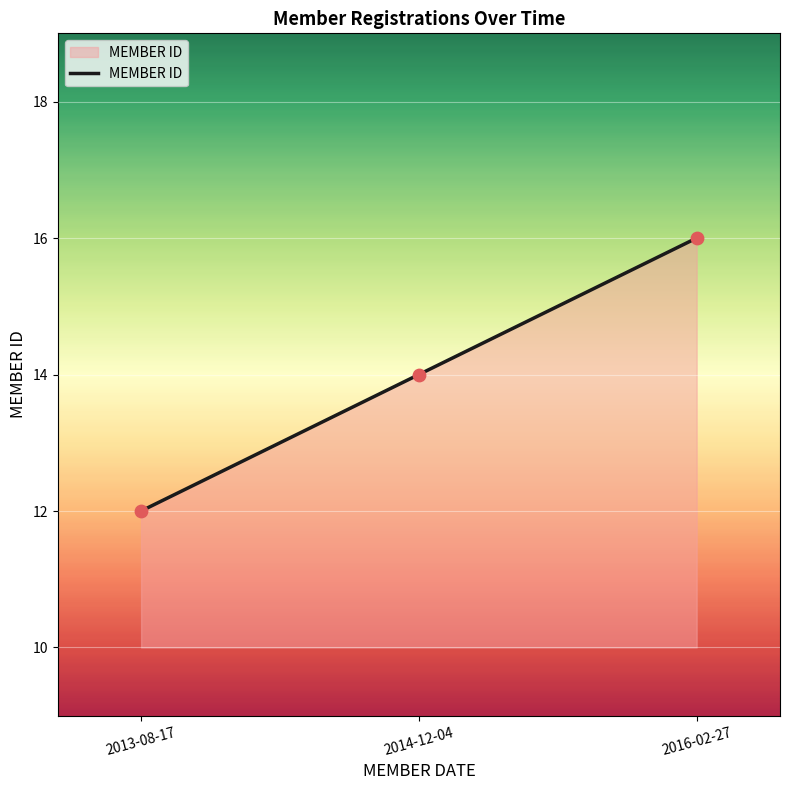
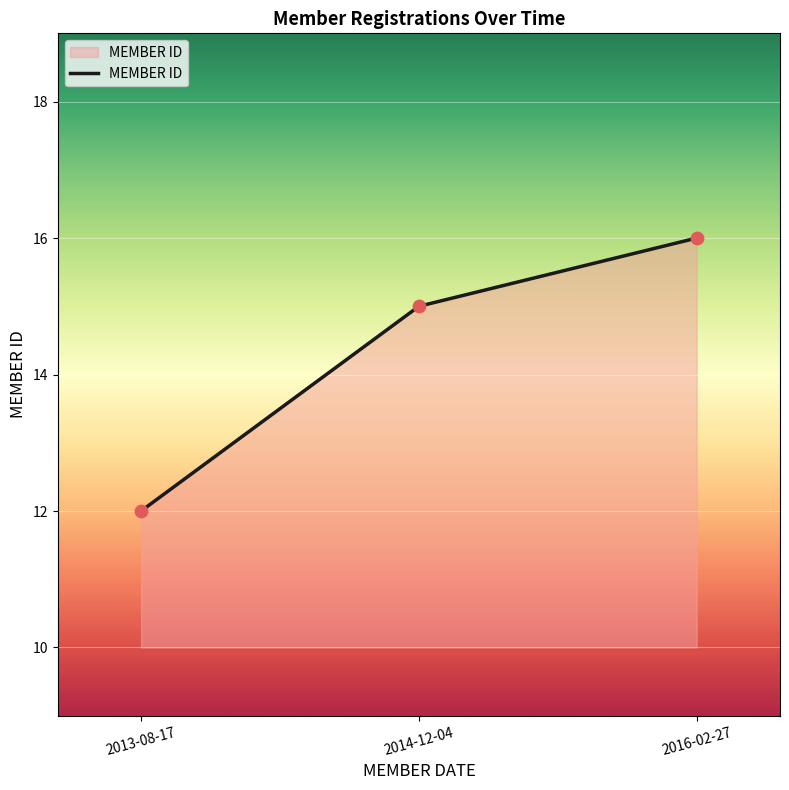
  {
    "2013-08-17": 12,
-   "2014-12-04": 14,
+   "2014-12-04": 15,
    "2016-02-27": 16
  }
